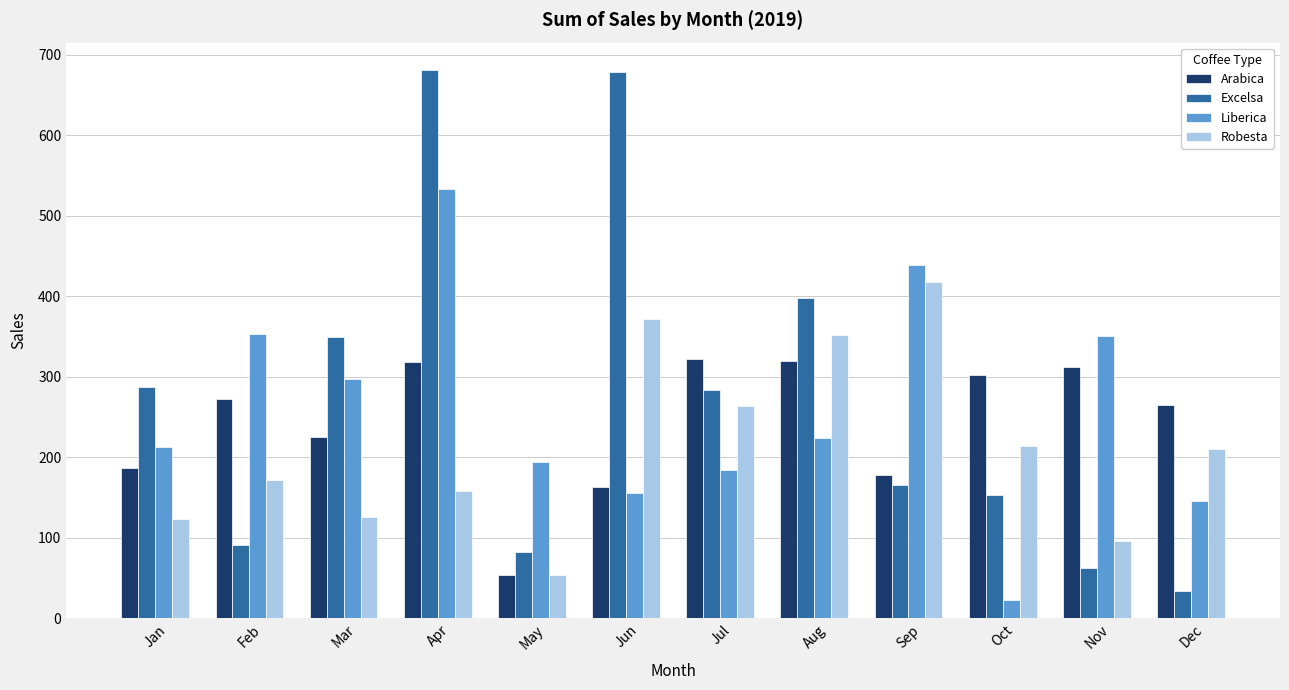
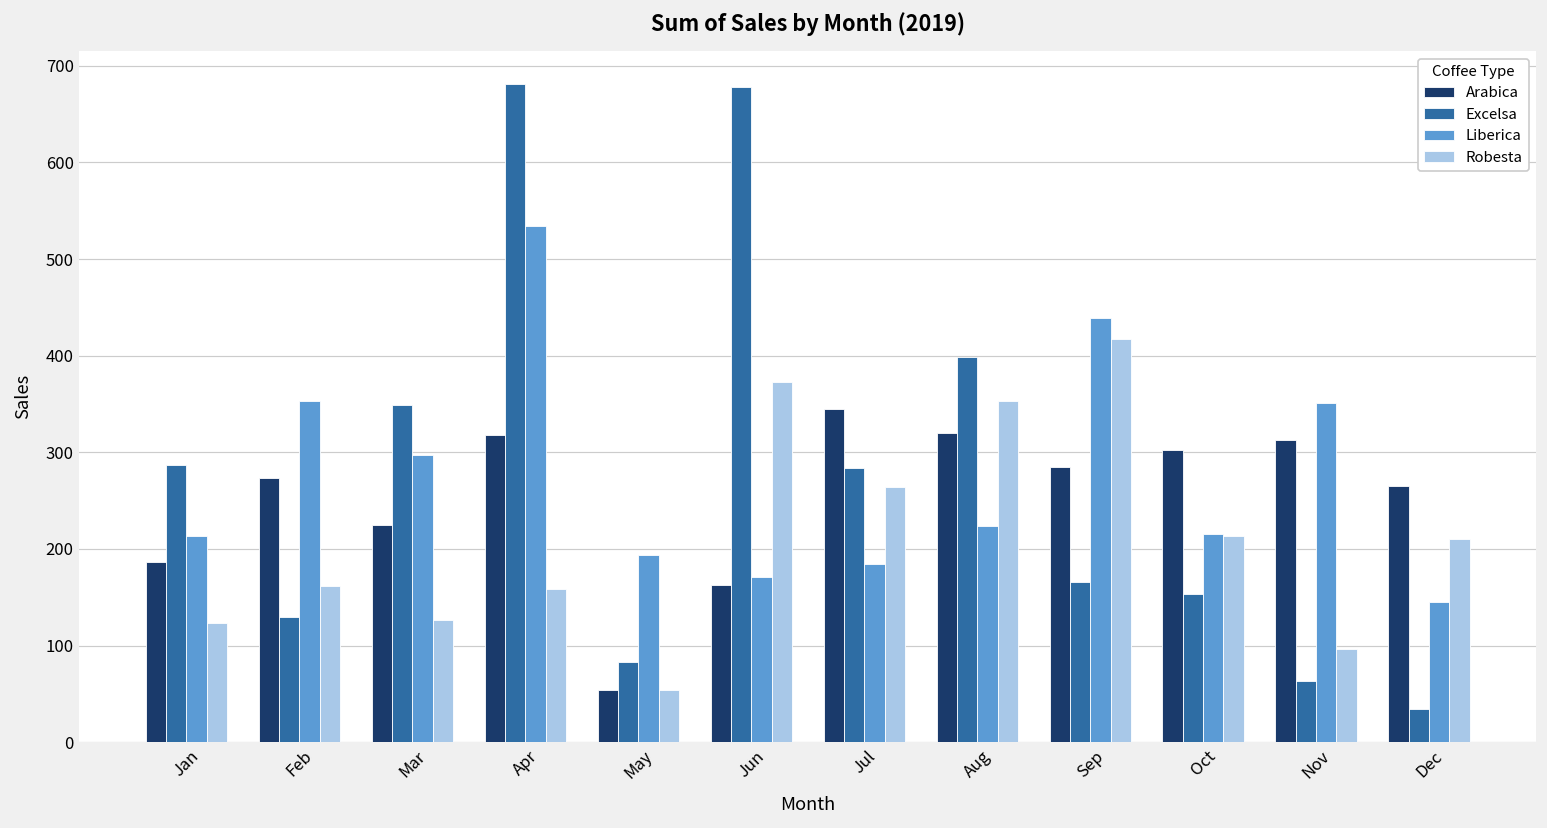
  {
    "Arabica": {
      "Jan": 190,
      "Feb": 270,
      "Mar": 220,
      "Apr": 320,
      "May": 50,
      "Jun": 160,
-     "Jul": 320,
+     "Jul": 350,
      "Aug": 320,
-     "Sep": 180,
+     "Sep": 280,
      "Oct": 300,
      "Nov": 310,
      "Dec": 270
    },
    "Excelsa": {
      "Jan": 290,
-     "Feb": 90,
+     "Feb": 130,
      "Mar": 350,
      "Apr": 680,
      "May": 80,
      "Jun": 680,
      "Jul": 280,
      "Aug": 400,
      "Sep": 170,
      "Oct": 150,
      "Nov": 60,
      "Dec": 30
    },
    "Liberica": {
      "Jan": 210,
      "Feb": 350,
      "Mar": 300,
      "Apr": 530,
      "May": 190,
-     "Jun": 160,
+     "Jun": 170,
      "Jul": 180,
      "Aug": 220,
      "Sep": 440,
-     "Oct": 20,
+     "Oct": 220,
      "Nov": 350,
      "Dec": 150
    },
    "Robesta": {
      "Jan": 120,
-     "Feb": 170,
+     "Feb": 160,
      "Mar": 130,
      "Apr": 160,
      "May": 50,
      "Jun": 370,
      "Jul": 260,
      "Aug": 350,
      "Sep": 420,
      "Oct": 210,
      "Nov": 100,
      "Dec": 210
    }
  }
